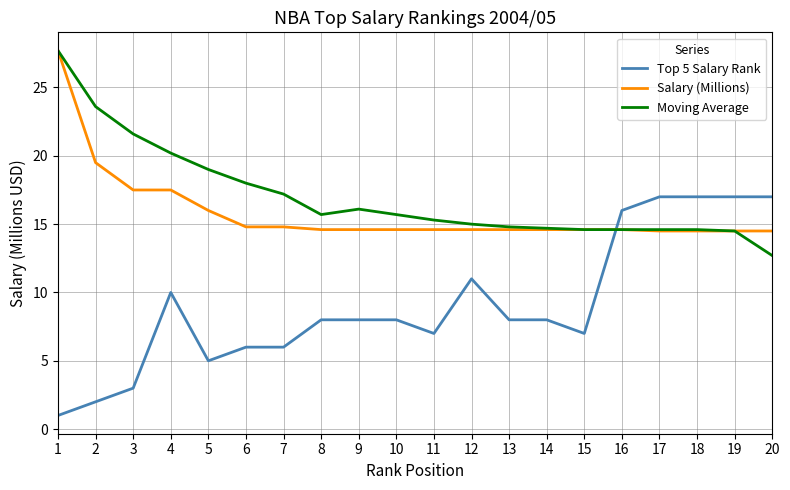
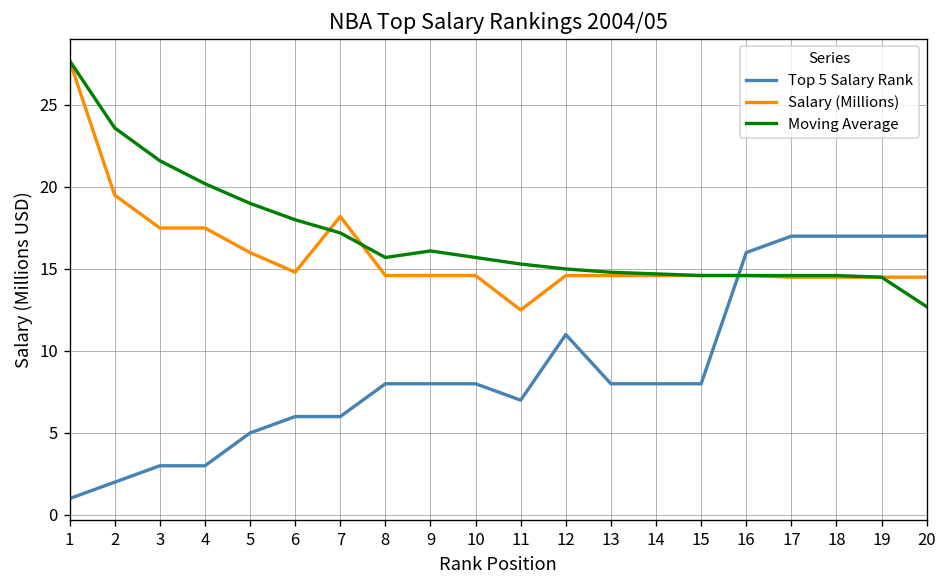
  {
    "Top 5 Salary Rank": {
      "1": 1,
      "2": 2,
      "3": 3,
-     "4": 10,
+     "4": 3,
      "5": 5,
      "6": 6,
      "7": 6,
      "8": 8,
      "9": 8,
      "10": 8,
      "11": 7,
      "12": 11,
      "13": 8,
      "14": 8,
-     "15": 7,
+     "15": 8,
      "16": 16,
      "17": 17,
      "18": 17,
      "19": 17,
      "20": 17
    },
    "Salary (Millions)": {
      "2": 19.5,
      "3": 17.5,
      "4": 17.5,
      "5": 16.0,
      "6": 14.8,
-     "7": 14.8,
+     "7": 18.2,
      "8": 14.6,
      "9": 14.6,
      "10": 14.6,
-     "11": 14.6,
+     "11": 12.5,
      "12": 14.6,
      "13": 14.6,
      "20": 14.5
    },
    "Moving Average": {
      "2": 23.6,
      "3": 21.6,
      "4": 20.2,
      "5": 19.0,
      "6": 18.0,
      "7": 17.2,
      "8": 15.7,
      "9": 16.1,
      "10": 15.7,
      "11": 15.3,
      "12": 15.0,
      "13": 14.8,
      "20": 12.7
    }
  }
